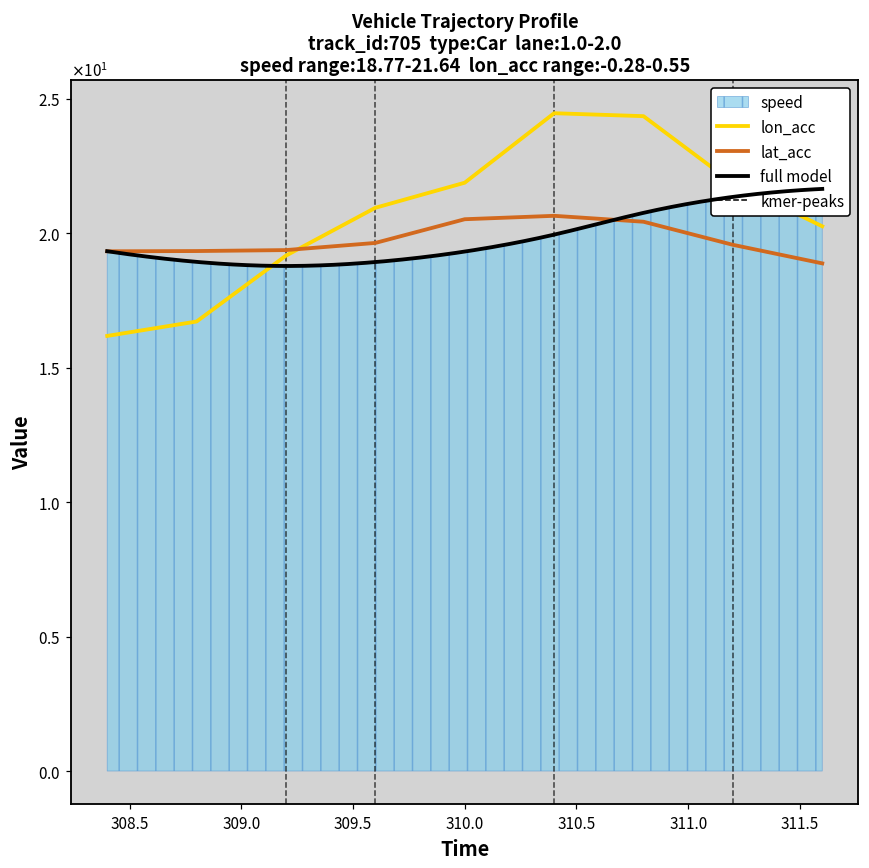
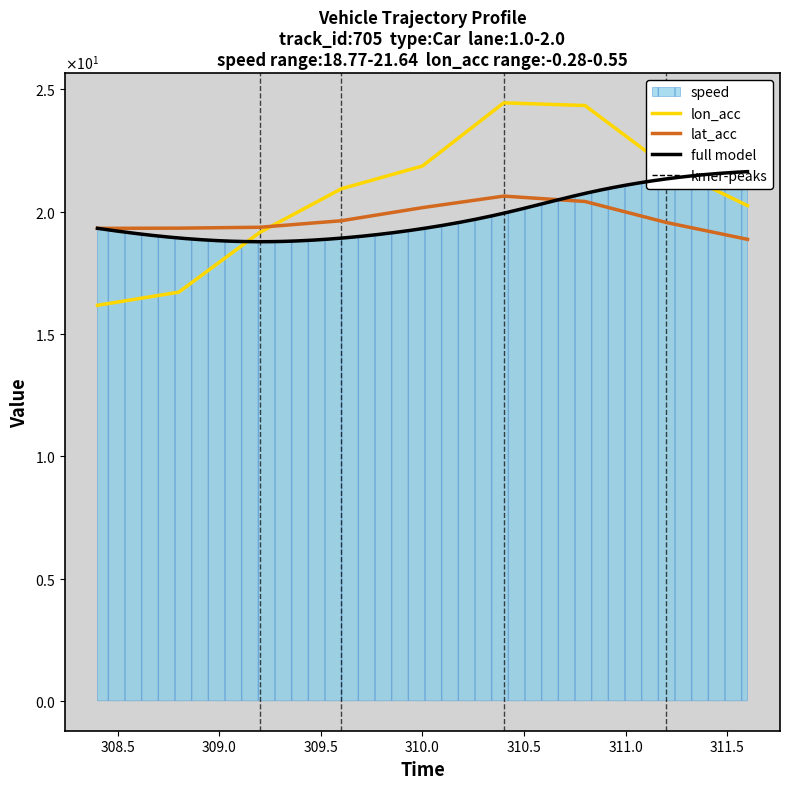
  {
    "lon_acc": {
      "310.0": 21.9
    },
    "lat_acc": {
-     "310.0": 20.5
+     "310.0": 20.2
    }
  }
